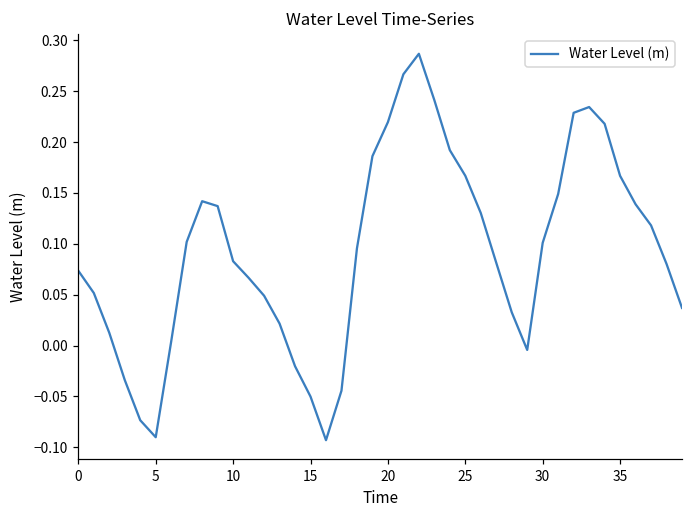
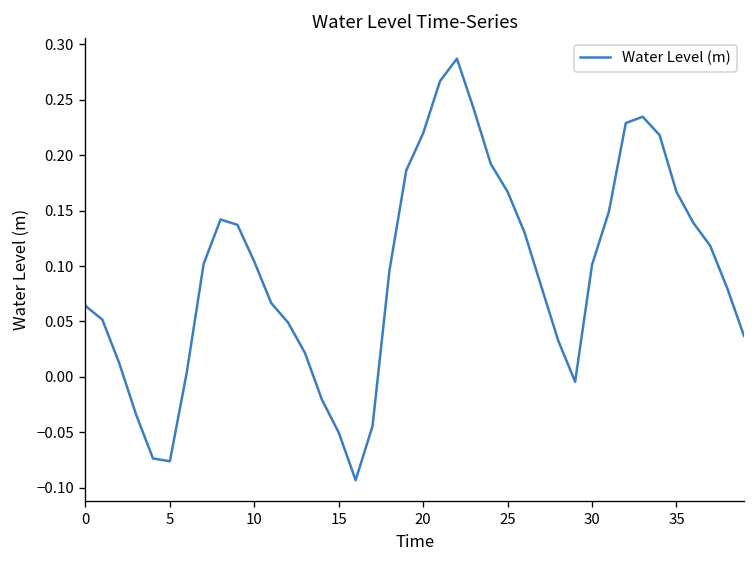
  {
-   "0": 0.07,
-   "5": -0.09,
-   "10": 0.08,
+   "0": 0.06,
+   "5": -0.08,
+   "10": 0.10,
    "15": -0.05,
    "20": 0.22,
    "25": 0.17,
    "30": 0.10,
    "35": 0.17
  }
